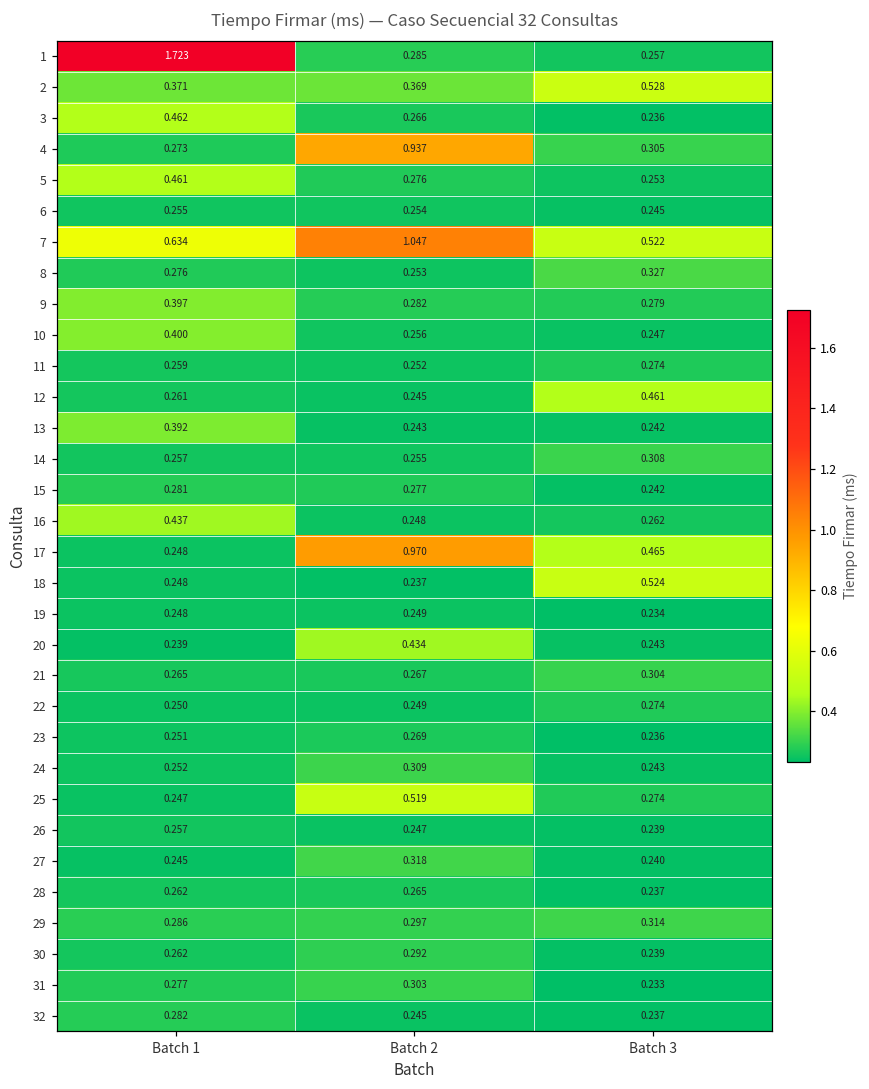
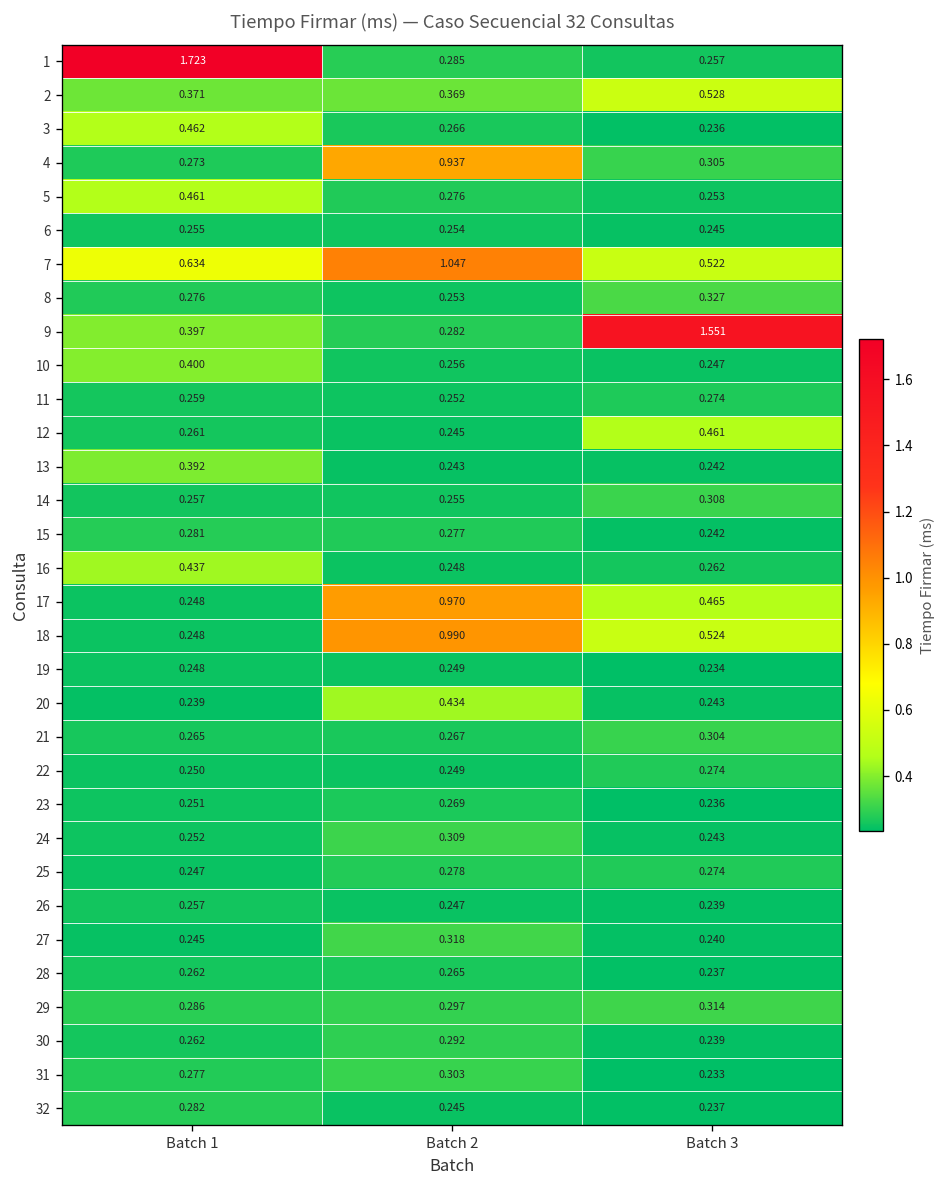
  {
    "1": {
      "Batch 1": 1.723,
      "Batch 2": 0.285,
      "Batch 3": 0.257
    },
    "2": {
      "Batch 1": 0.371,
      "Batch 2": 0.369,
      "Batch 3": 0.528
    },
    "3": {
      "Batch 1": 0.462,
      "Batch 2": 0.266,
      "Batch 3": 0.236
    },
    "4": {
      "Batch 1": 0.273,
      "Batch 2": 0.937,
      "Batch 3": 0.305
    },
    "5": {
      "Batch 1": 0.461,
      "Batch 2": 0.276,
      "Batch 3": 0.253
    },
    "6": {
      "Batch 1": 0.255,
      "Batch 2": 0.254,
      "Batch 3": 0.245
    },
    "7": {
      "Batch 1": 0.634,
      "Batch 2": 1.047,
      "Batch 3": 0.522
    },
    "8": {
      "Batch 1": 0.276,
      "Batch 2": 0.253,
      "Batch 3": 0.327
    },
    "9": {
      "Batch 1": 0.397,
      "Batch 2": 0.282,
-     "Batch 3": 0.279
+     "Batch 3": 1.551
    },
    "10": {
      "Batch 1": 0.400,
      "Batch 2": 0.256,
      "Batch 3": 0.247
    },
    "11": {
      "Batch 1": 0.259,
      "Batch 2": 0.252,
      "Batch 3": 0.274
    },
    "12": {
      "Batch 1": 0.261,
      "Batch 2": 0.245,
      "Batch 3": 0.461
    },
    "13": {
      "Batch 1": 0.392,
      "Batch 2": 0.243,
      "Batch 3": 0.242
    },
    "14": {
      "Batch 1": 0.257,
      "Batch 2": 0.255,
      "Batch 3": 0.308
    },
    "15": {
      "Batch 1": 0.281,
      "Batch 2": 0.277,
      "Batch 3": 0.242
    },
    "16": {
      "Batch 1": 0.437,
      "Batch 2": 0.248,
      "Batch 3": 0.262
    },
    "17": {
      "Batch 1": 0.248,
      "Batch 2": 0.970,
      "Batch 3": 0.465
    },
    "18": {
      "Batch 1": 0.248,
-     "Batch 2": 0.237,
+     "Batch 2": 0.990,
      "Batch 3": 0.524
    },
    "19": {
      "Batch 1": 0.248,
      "Batch 2": 0.249,
      "Batch 3": 0.234
    },
    "20": {
      "Batch 1": 0.239,
      "Batch 2": 0.434,
      "Batch 3": 0.243
    },
    "21": {
      "Batch 1": 0.265,
      "Batch 2": 0.267,
      "Batch 3": 0.304
    },
    "22": {
      "Batch 1": 0.250,
      "Batch 2": 0.249,
      "Batch 3": 0.274
    },
    "23": {
      "Batch 1": 0.251,
      "Batch 2": 0.269,
      "Batch 3": 0.236
    },
    "24": {
      "Batch 1": 0.252,
      "Batch 2": 0.309,
      "Batch 3": 0.243
    },
    "25": {
      "Batch 1": 0.247,
-     "Batch 2": 0.519,
+     "Batch 2": 0.278,
      "Batch 3": 0.274
    },
    "26": {
      "Batch 1": 0.257,
      "Batch 2": 0.247,
      "Batch 3": 0.239
    },
    "27": {
      "Batch 1": 0.245,
      "Batch 2": 0.318,
      "Batch 3": 0.240
    },
    "28": {
      "Batch 1": 0.262,
      "Batch 2": 0.265,
      "Batch 3": 0.237
    },
    "29": {
      "Batch 1": 0.286,
      "Batch 2": 0.297,
      "Batch 3": 0.314
    },
    "30": {
      "Batch 1": 0.262,
      "Batch 2": 0.292,
      "Batch 3": 0.239
    },
    "31": {
      "Batch 1": 0.277,
      "Batch 2": 0.303,
      "Batch 3": 0.233
    },
    "32": {
      "Batch 1": 0.282,
      "Batch 2": 0.245,
      "Batch 3": 0.237
    }
  }
